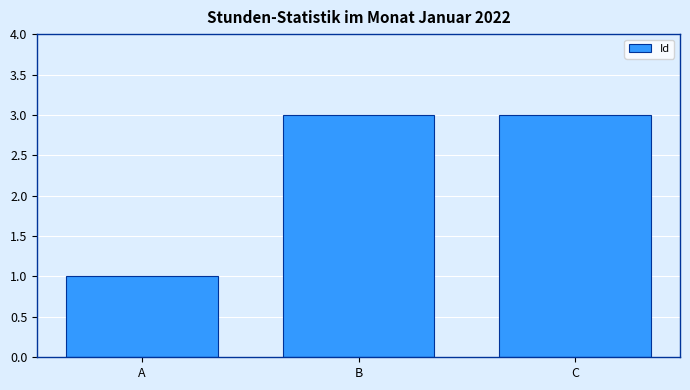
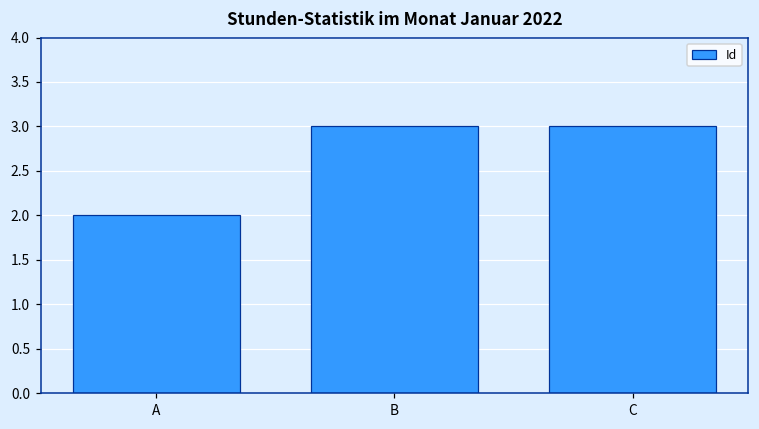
  {
-   "A": 1,
+   "A": 2,
    "B": 3,
    "C": 3
  }
